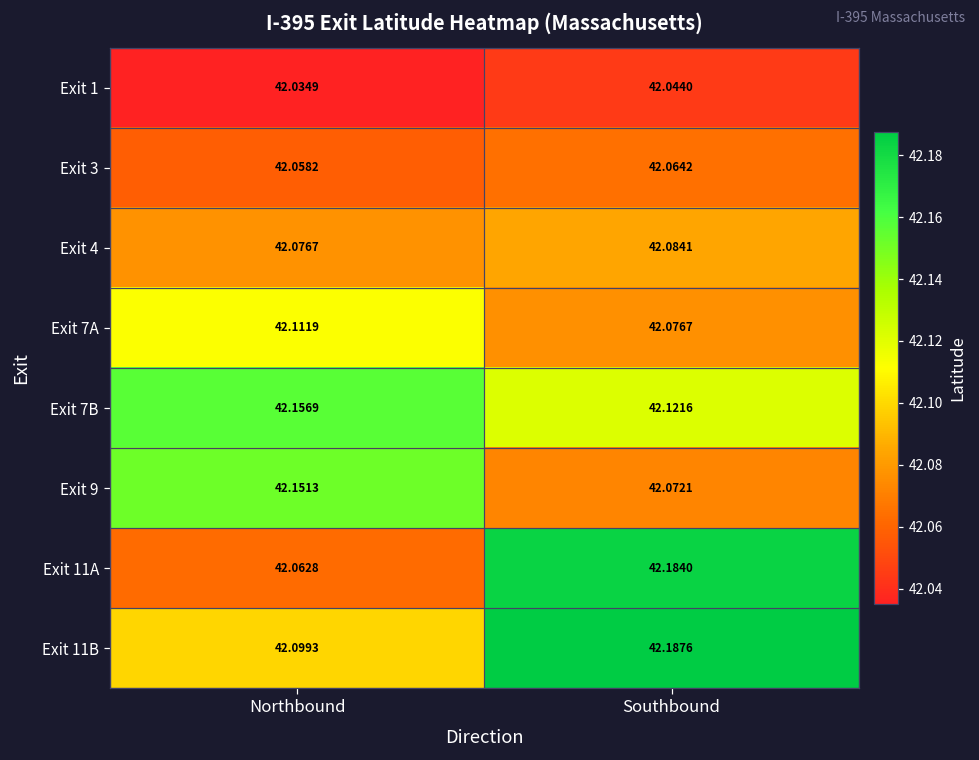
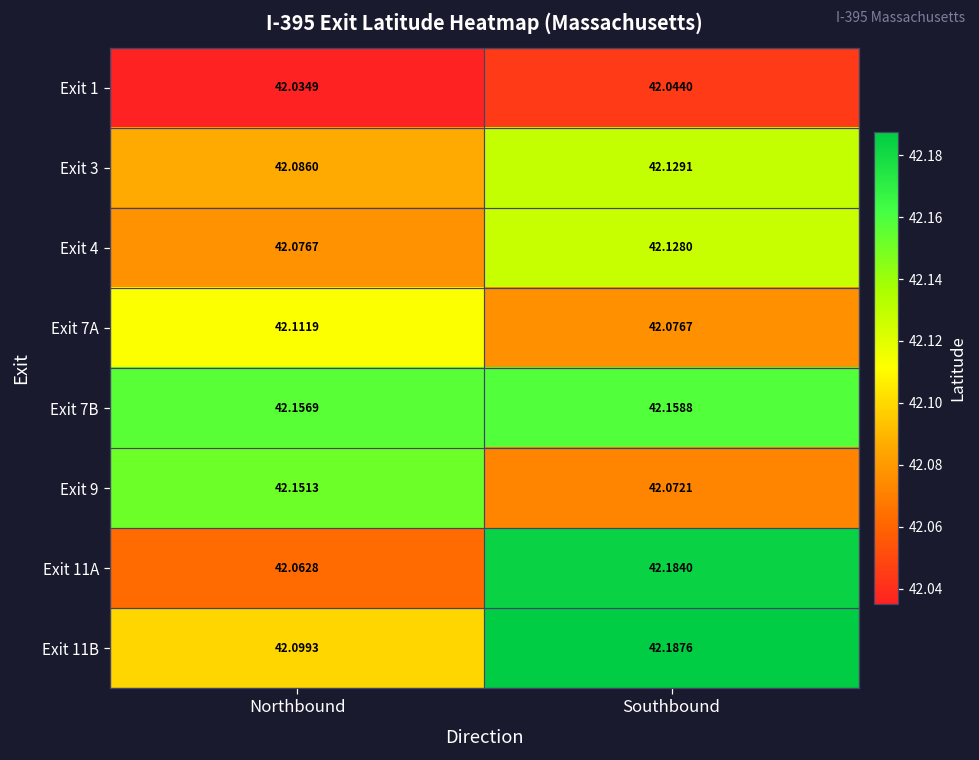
  {
    "Exit 1": {
      "Northbound": 42.0349,
      "Southbound": 42.0440
    },
    "Exit 3": {
-     "Northbound": 42.0582,
-     "Southbound": 42.0642
+     "Northbound": 42.0860,
+     "Southbound": 42.1291
    },
    "Exit 4": {
      "Northbound": 42.0767,
-     "Southbound": 42.0841
+     "Southbound": 42.1280
    },
    "Exit 7A": {
      "Northbound": 42.1119,
      "Southbound": 42.0767
    },
    "Exit 7B": {
      "Northbound": 42.1569,
-     "Southbound": 42.1216
+     "Southbound": 42.1588
    },
    "Exit 9": {
      "Northbound": 42.1513,
      "Southbound": 42.0721
    },
    "Exit 11A": {
      "Northbound": 42.0628,
      "Southbound": 42.1840
    },
    "Exit 11B": {
      "Northbound": 42.0993,
      "Southbound": 42.1876
    }
  }
